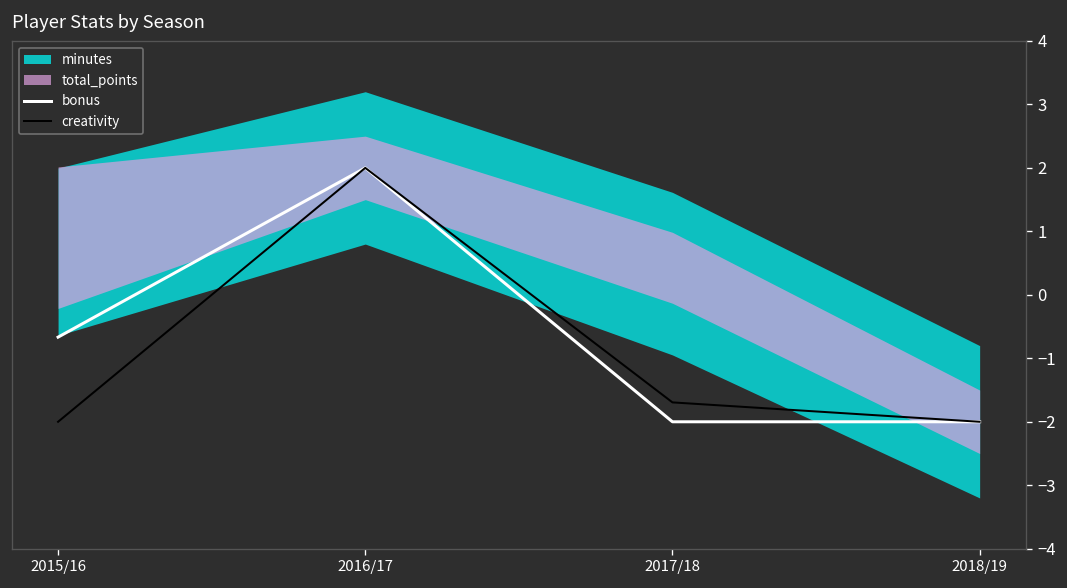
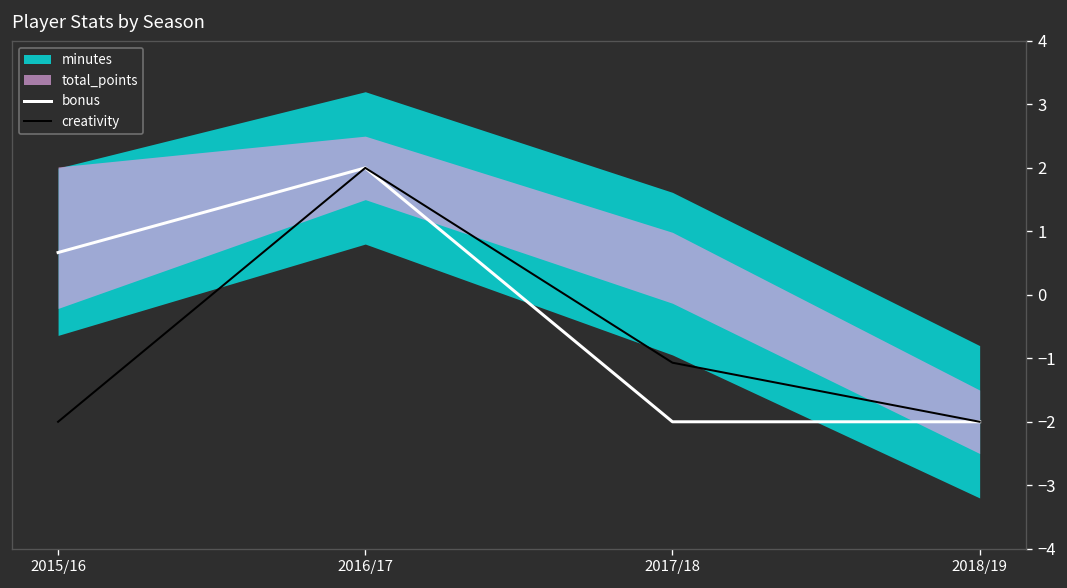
  {
    "bonus": {
-     "2015/16": -0.7,
+     "2015/16": 0.7,
      "2017/18": -2.0
    },
    "creativity": {
      "2015/16": -2.0,
-     "2017/18": -1.7
+     "2017/18": -1.1
    }
  }
